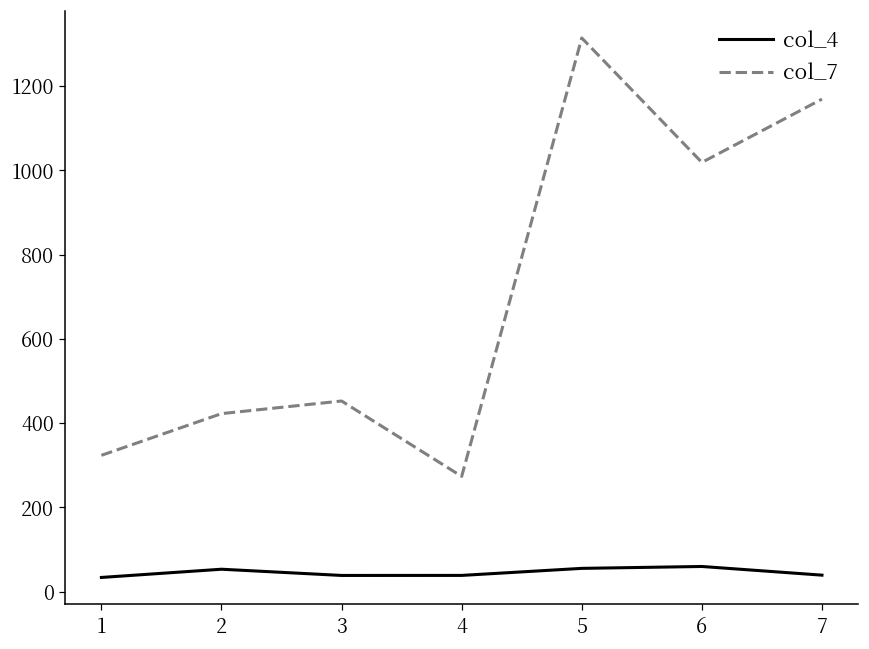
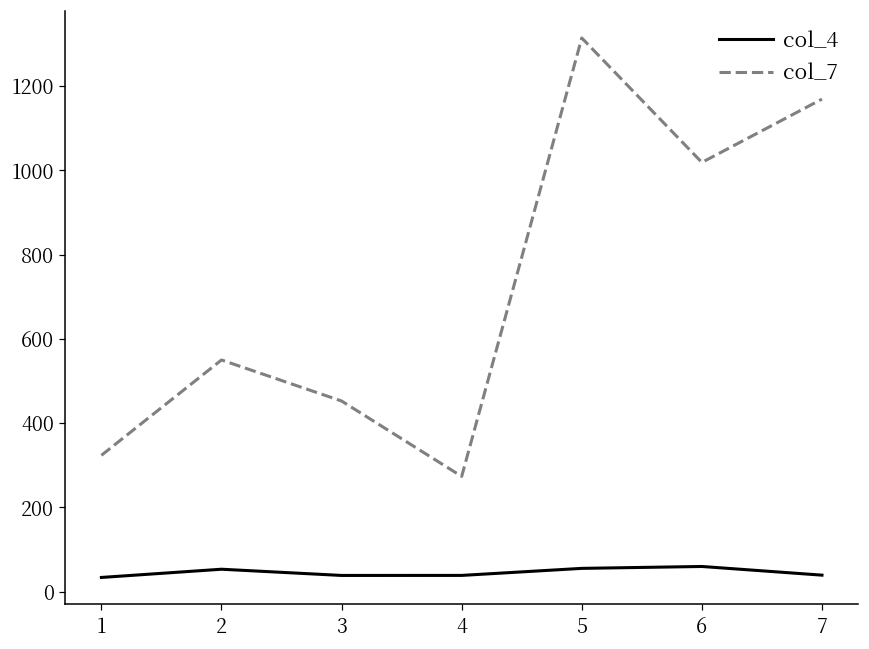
  {
    "col_4": {
      "1": 30,
      "2": 50,
      "3": 40,
      "4": 40,
      "5": 60,
      "6": 60,
      "7": 40
    },
    "col_7": {
      "1": 320,
-     "2": 420,
+     "2": 550,
      "3": 450,
      "4": 270,
      "5": 1310,
      "6": 1020,
      "7": 1170
    }
  }
